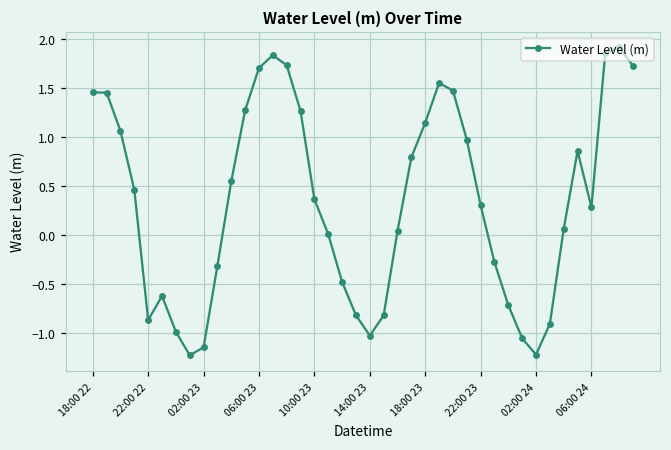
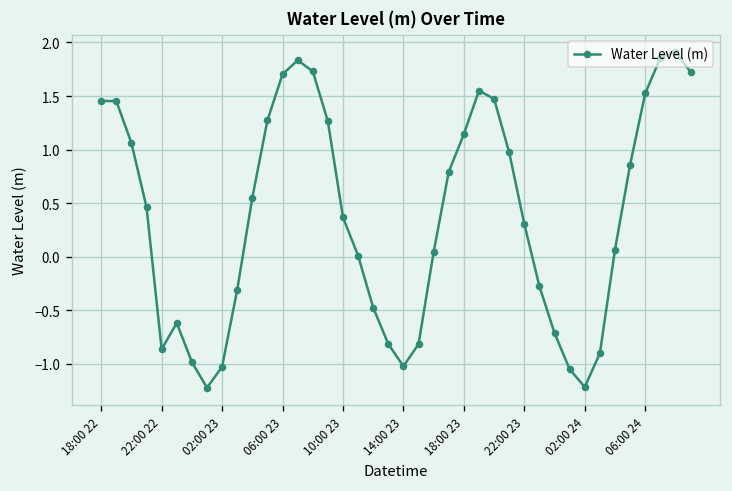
  {
    "18:00 22": 1.5,
    "22:00 22": -0.9,
-   "02:00 23": -1.1,
+   "02:00 23": -1.0,
    "06:00 23": 1.7,
    "10:00 23": 0.4,
    "14:00 23": -1.0,
    "18:00 23": 1.1,
    "22:00 23": 0.3,
    "02:00 24": -1.2,
-   "06:00 24": 0.3
+   "06:00 24": 1.5
  }
